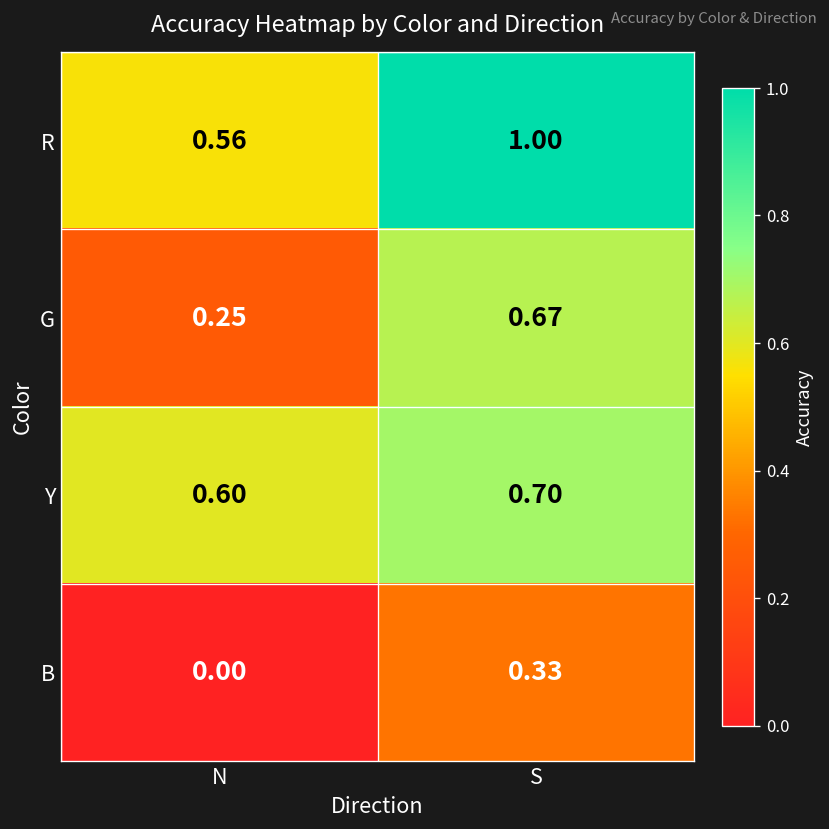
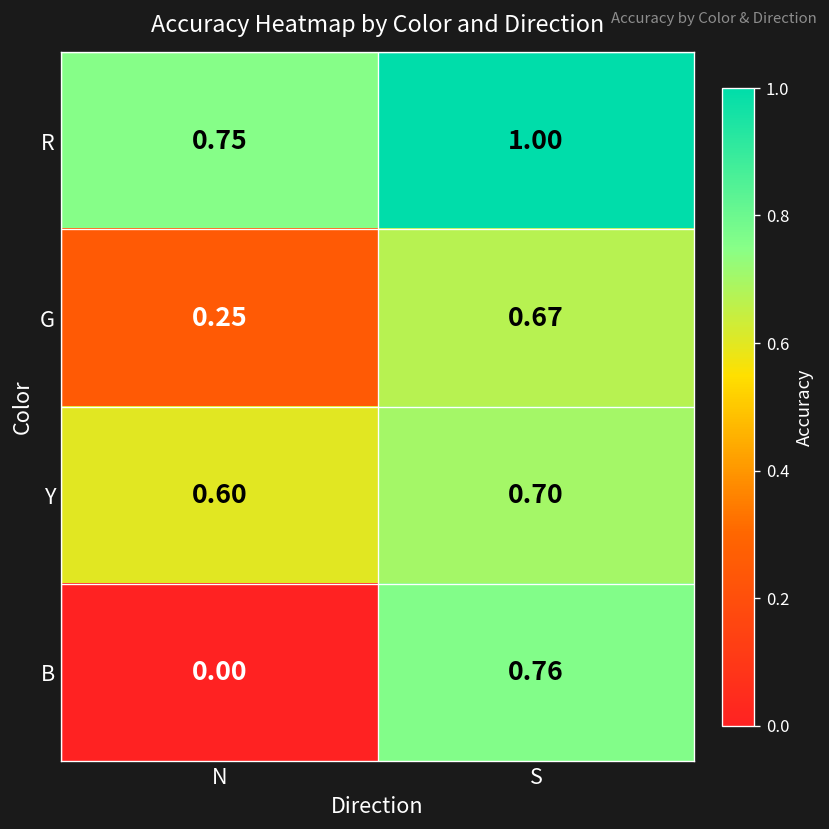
  {
    "R": {
-     "N": 0.56,
+     "N": 0.75,
      "S": 1.00
    },
    "G": {
      "N": 0.25,
      "S": 0.67
    },
    "Y": {
      "N": 0.60,
      "S": 0.70
    },
    "B": {
      "N": 0.00,
-     "S": 0.33
+     "S": 0.76
    }
  }
